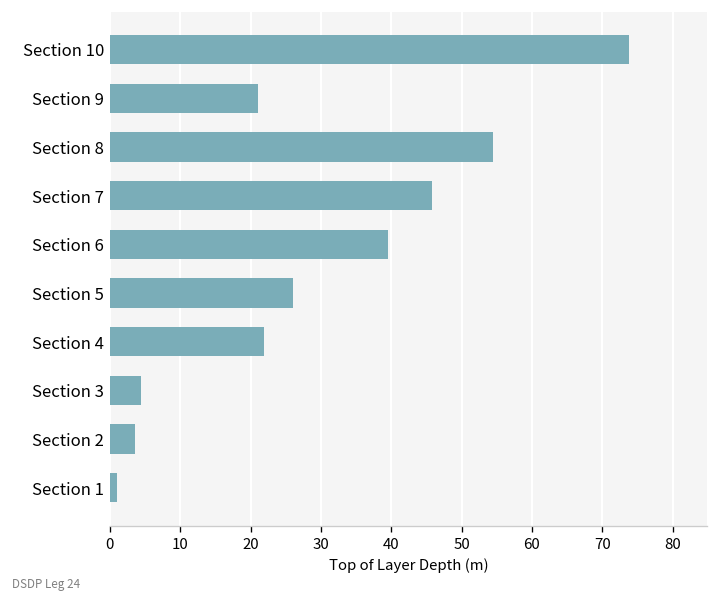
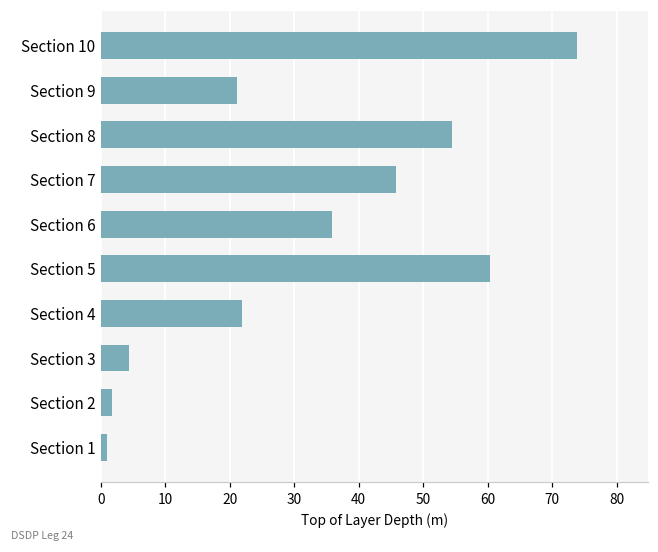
  {
    "Section 10": 74,
    "Section 9": 21,
    "Section 8": 55,
    "Section 7": 46,
-   "Section 6": 40,
-   "Section 5": 26,
+   "Section 6": 36,
+   "Section 5": 60,
    "Section 4": 22,
    "Section 3": 4,
-   "Section 2": 4,
+   "Section 2": 2,
    "Section 1": 1
  }
